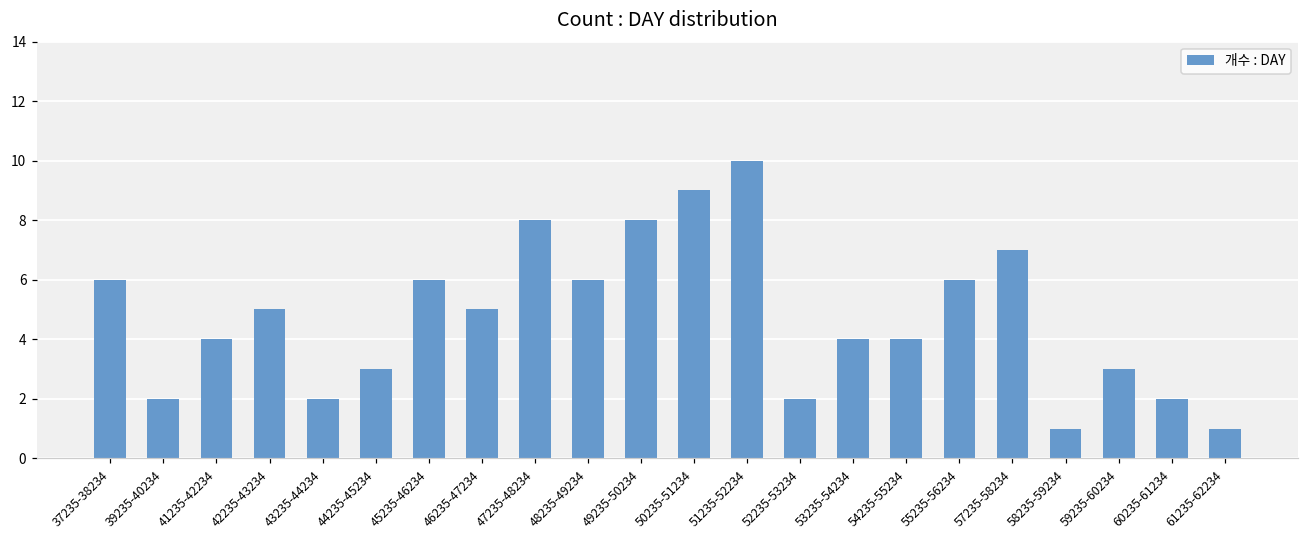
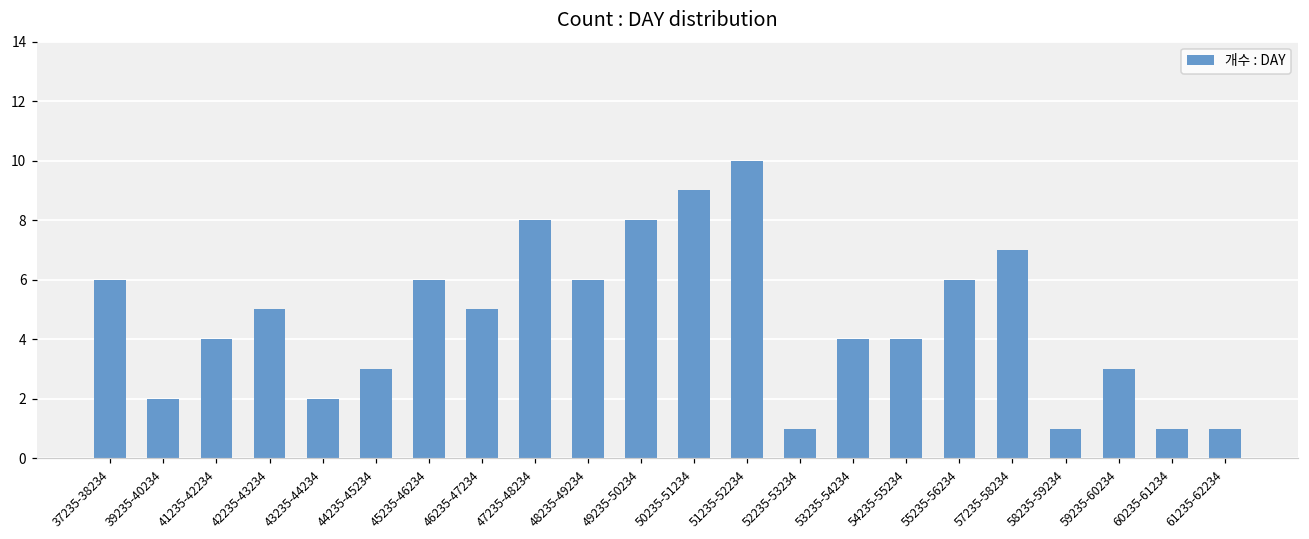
  {
    "37235-38234": 6,
    "39235-40234": 2,
    "41235-42234": 4,
    "42235-43234": 5,
    "43235-44234": 2,
    "44235-45234": 3,
    "45235-46234": 6,
    "46235-47234": 5,
    "47235-48234": 8,
    "48235-49234": 6,
    "49235-50234": 8,
    "50235-51234": 9,
    "51235-52234": 10,
-   "52235-53234": 2,
+   "52235-53234": 1,
    "53235-54234": 4,
    "54235-55234": 4,
    "55235-56234": 6,
    "57235-58234": 7,
    "58235-59234": 1,
    "59235-60234": 3,
-   "60235-61234": 2,
+   "60235-61234": 1,
    "61235-62234": 1
  }
